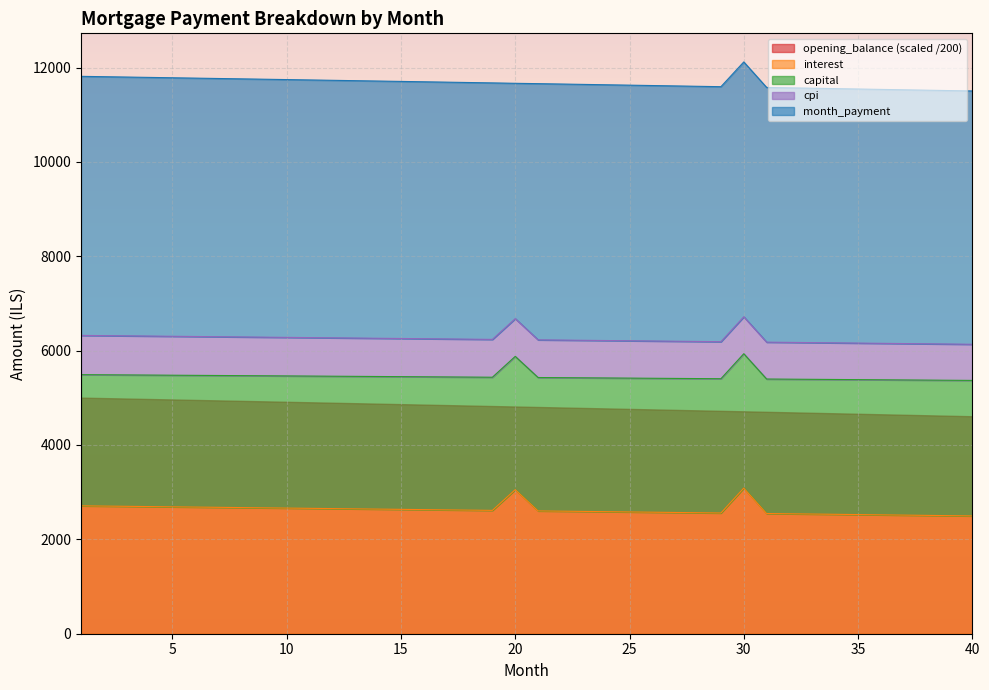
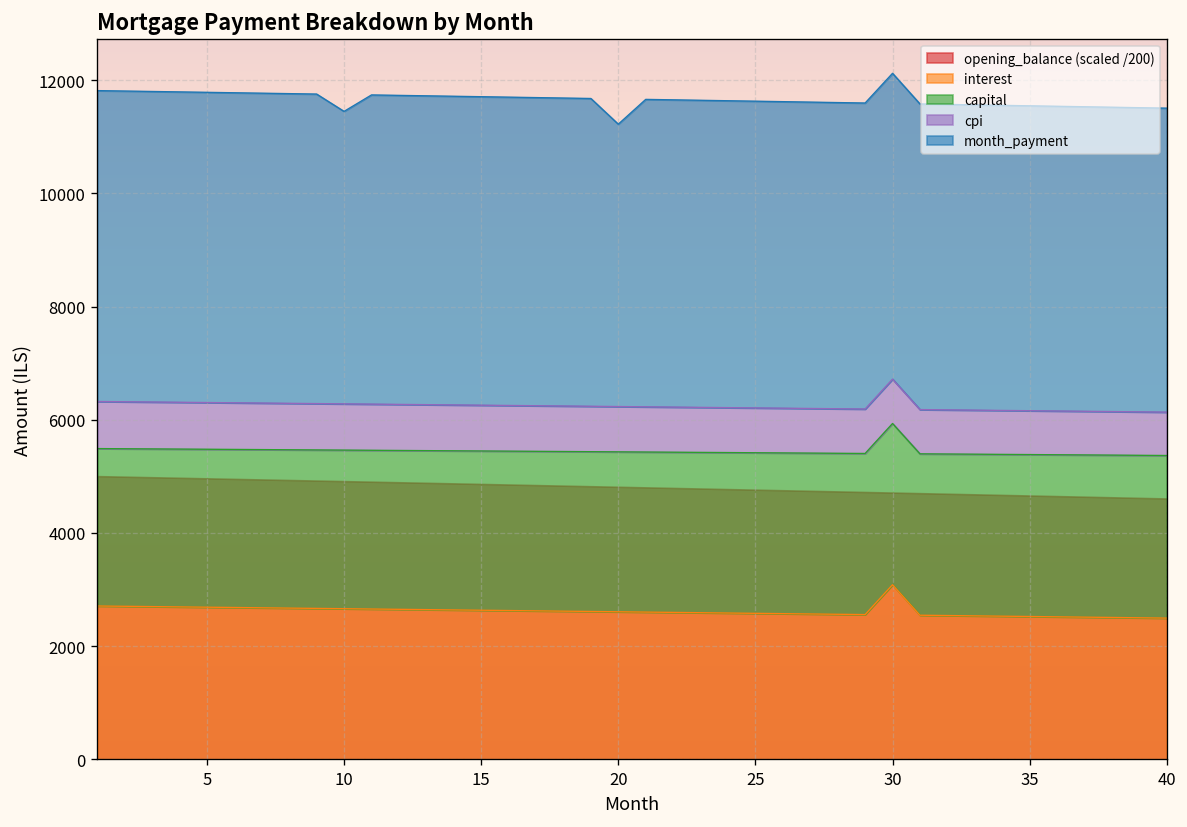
  {
    "opening_balance (scaled /200)": {
      "5": 5000,
      "10": 4900,
      "15": 4900,
      "20": 4800,
      "25": 4800,
      "30": 4700,
      "35": 4700,
      "40": 4600
    },
    "interest": {
      "5": 2700,
      "10": 2700,
      "15": 2600,
-     "20": 3100,
+     "20": 2600,
      "25": 2600,
      "30": 3100,
      "35": 2500,
      "40": 2500
    },
    "capital": {
      "5": 2800,
      "10": 2800,
      "15": 2800,
      "20": 2800,
      "25": 2800,
      "30": 2800,
      "35": 2900,
      "40": 2900
    },
    "cpi": {
      "5": 800,
      "10": 800,
      "15": 800,
      "20": 800,
      "25": 800,
      "30": 800,
      "35": 800,
      "40": 800
    },
    "month_payment": {
      "5": 5500,
-     "10": 5500,
+     "10": 5200,
      "15": 5400,
      "20": 5000,
      "25": 5400,
      "30": 5400,
      "40": 5400
    }
  }
